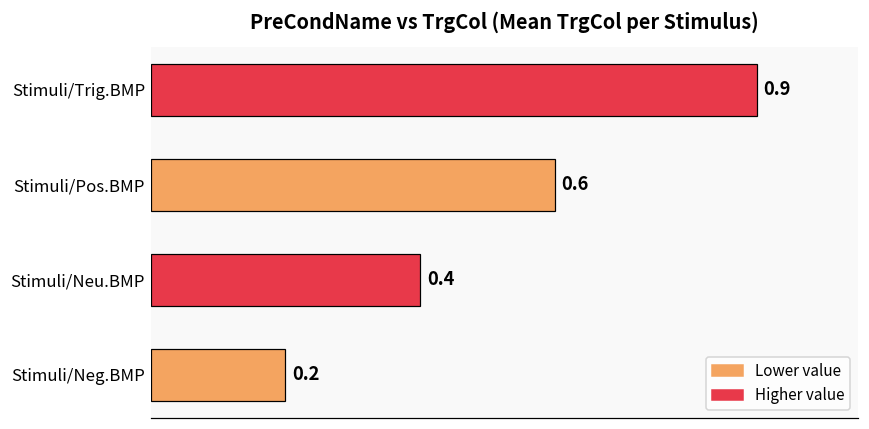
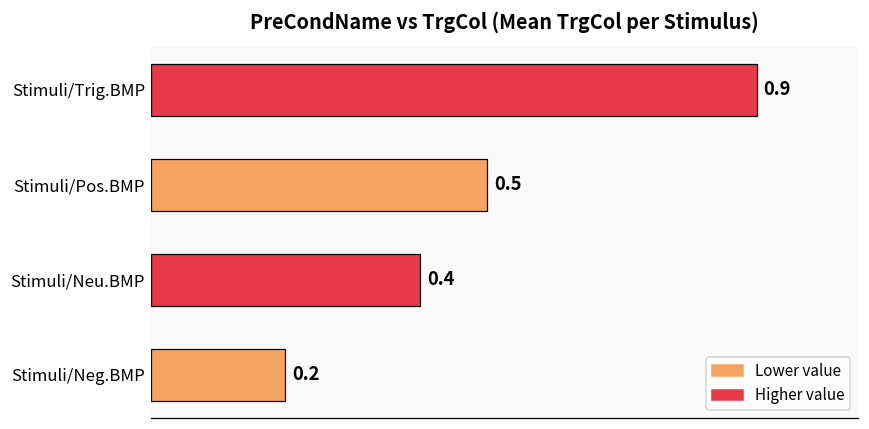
  {
    "Stimuli/Trig.BMP": 0.9,
-   "Stimuli/Pos.BMP": 0.6,
+   "Stimuli/Pos.BMP": 0.5,
    "Stimuli/Neu.BMP": 0.4,
    "Stimuli/Neg.BMP": 0.2
  }
